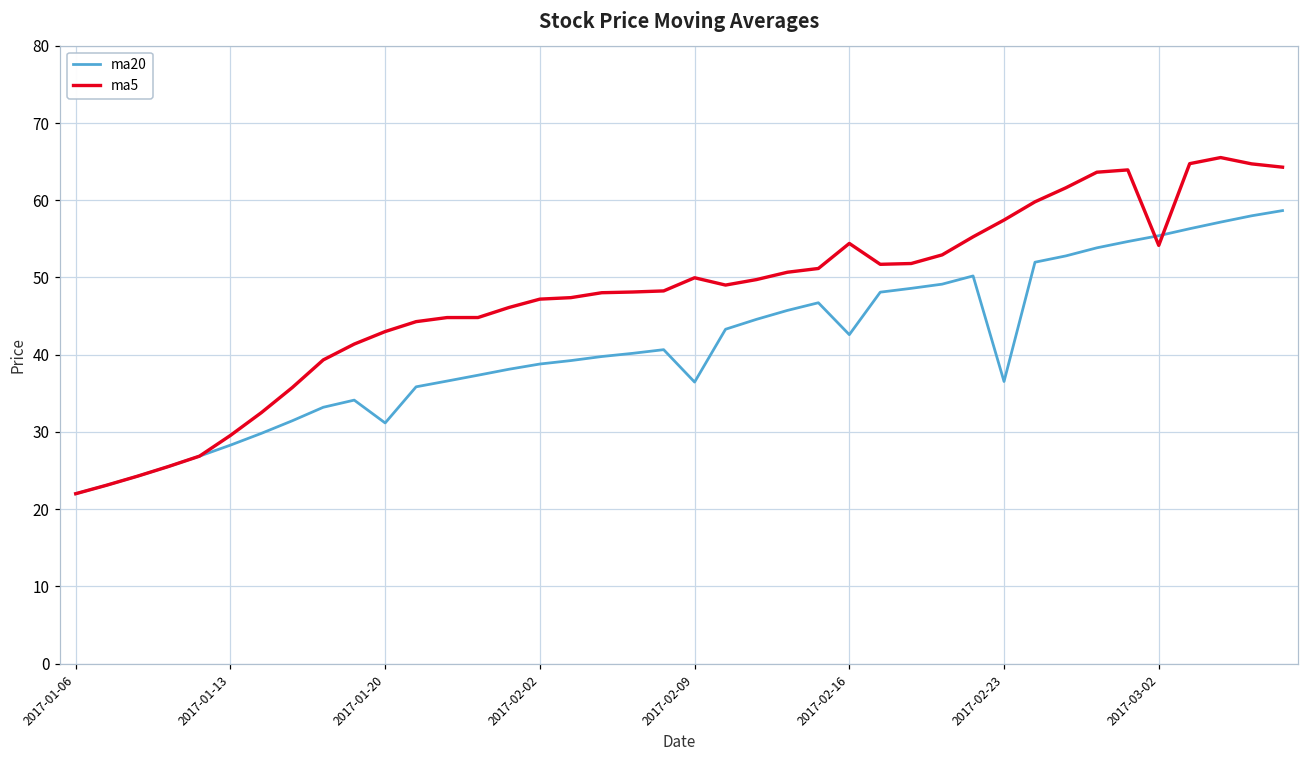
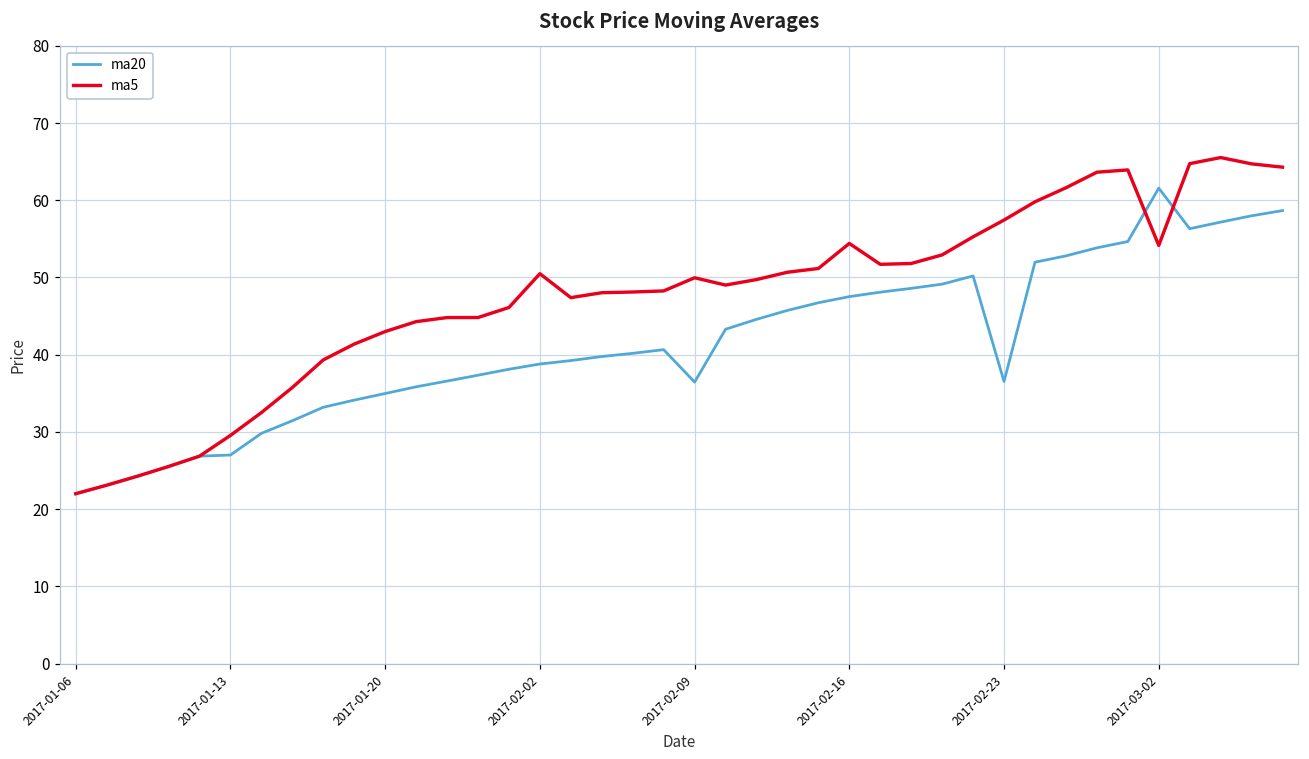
  {
    "ma20": {
-     "2017-01-13": 28,
-     "2017-01-20": 31,
+     "2017-01-13": 27,
+     "2017-01-20": 35,
      "2017-02-02": 39,
      "2017-02-09": 36,
-     "2017-02-16": 43,
+     "2017-02-16": 48,
      "2017-02-23": 37,
-     "2017-03-02": 55
+     "2017-03-02": 62
    },
    "ma5": {
      "2017-01-13": 30,
      "2017-01-20": 43,
-     "2017-02-02": 47,
+     "2017-02-02": 50,
      "2017-02-09": 50,
      "2017-02-16": 54,
      "2017-02-23": 57,
      "2017-03-02": 54
    }
  }
